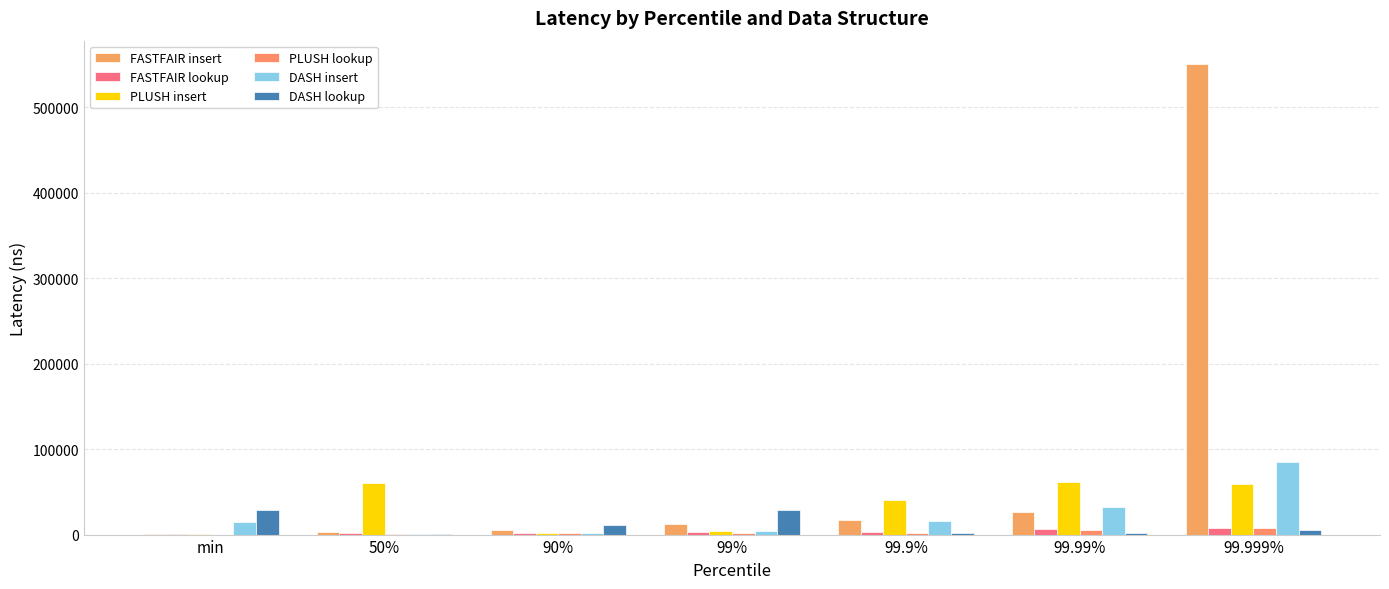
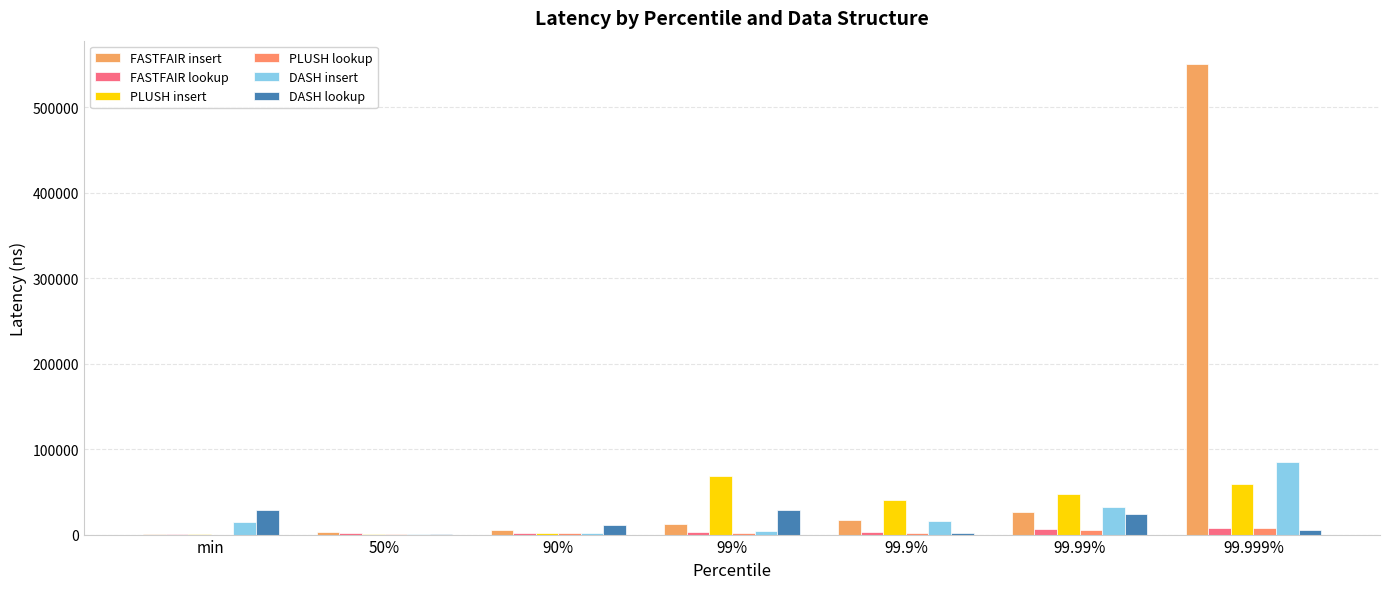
  {
    "PLUSH insert": {
-     "50%": 60000,
-     "99%": 0,
+     "50%": 0,
+     "99%": 70000,
      "99.9%": 40000,
-     "99.99%": 60000,
+     "99.99%": 50000,
      "99.999%": 60000
    },
    "DASH insert": {
      "min": 10000,
      "99%": 0,
      "99.9%": 20000,
      "99.99%": 30000,
      "99.999%": 80000
    },
    "DASH lookup": {
      "min": 30000,
      "90%": 10000,
      "99%": 30000,
-     "99.99%": 0,
+     "99.99%": 20000,
      "99.999%": 10000
    }
  }
